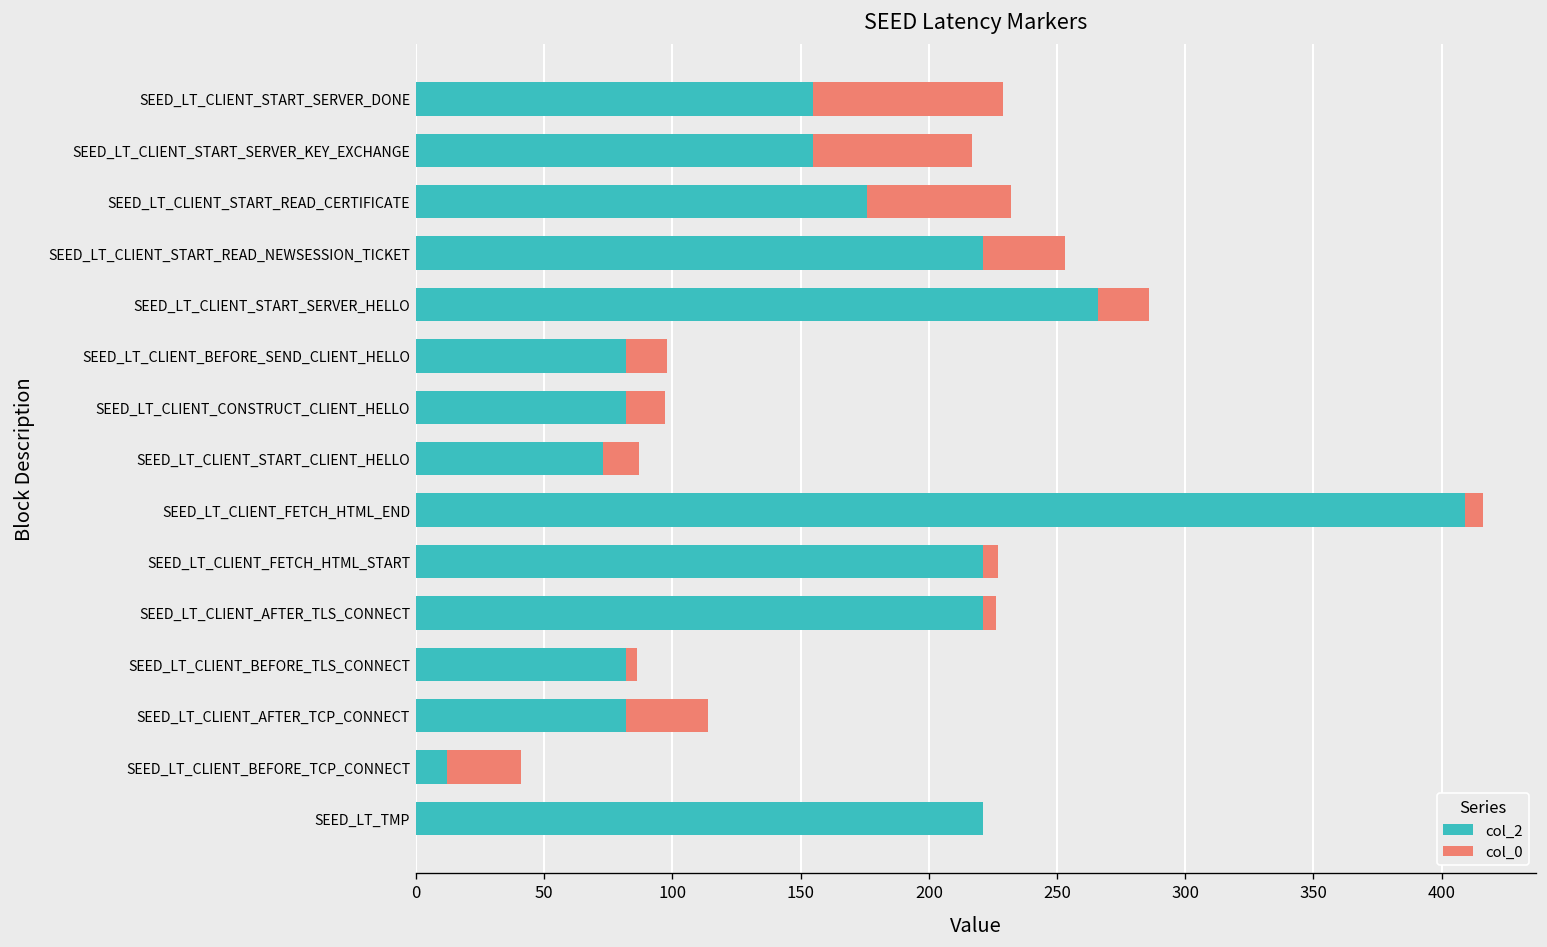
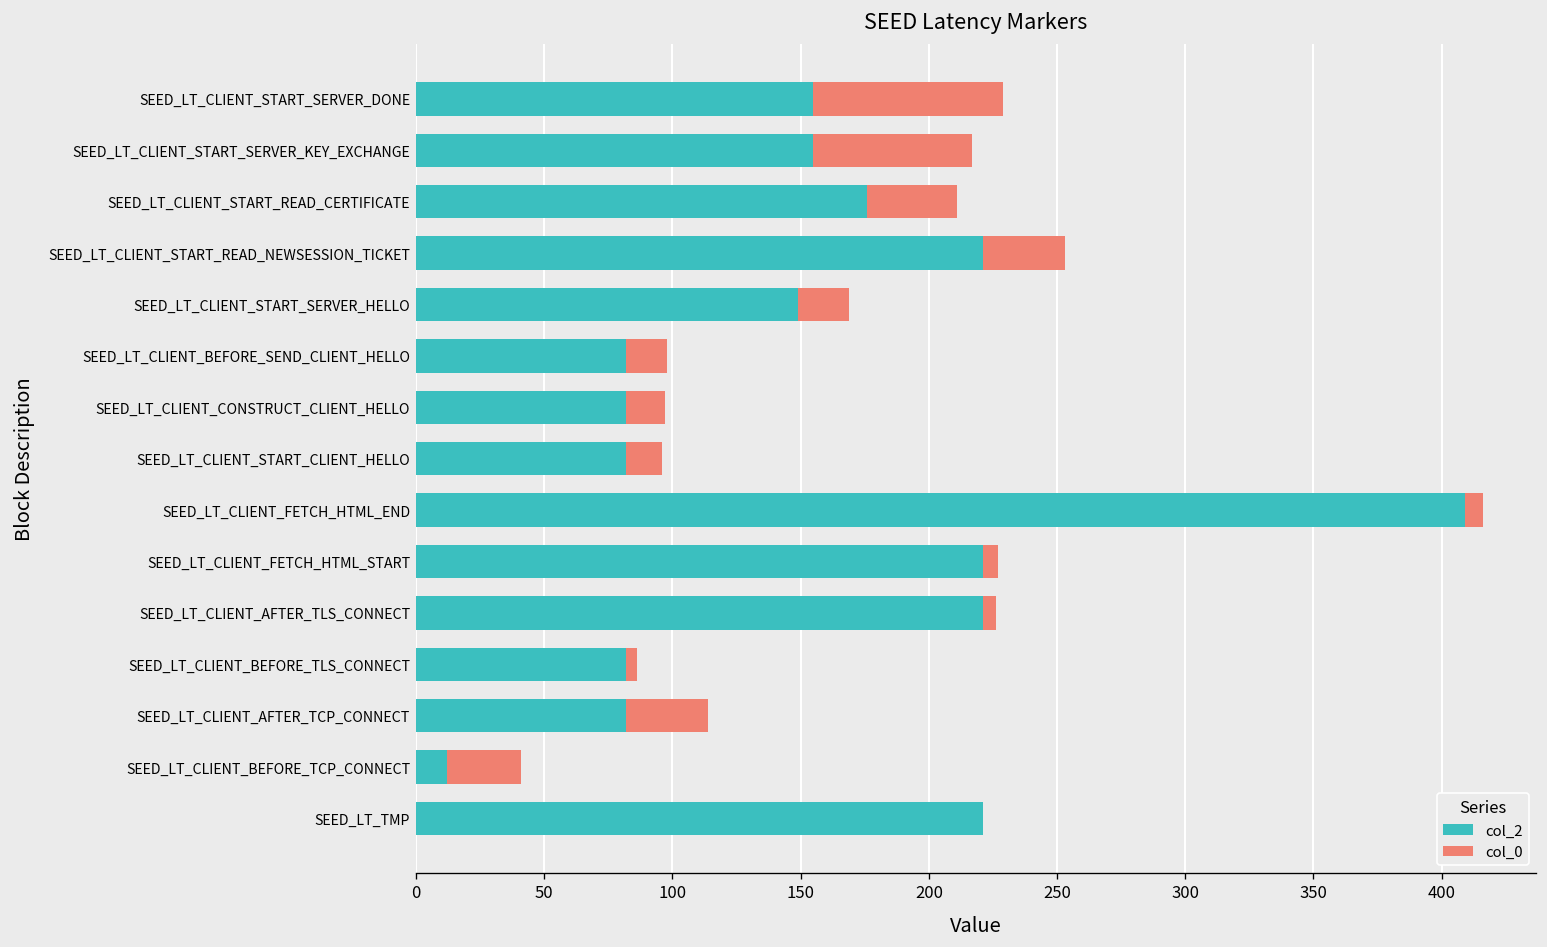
  {
    "col_2": {
      "SEED_LT_CLIENT_START_SERVER_DONE": 155,
      "SEED_LT_CLIENT_START_SERVER_KEY_EXCHANGE": 155,
      "SEED_LT_CLIENT_START_READ_CERTIFICATE": 176,
      "SEED_LT_CLIENT_START_READ_NEWSESSION_TICKET": 221,
-     "SEED_LT_CLIENT_START_SERVER_HELLO": 266,
+     "SEED_LT_CLIENT_START_SERVER_HELLO": 149,
      "SEED_LT_CLIENT_BEFORE_SEND_CLIENT_HELLO": 82,
      "SEED_LT_CLIENT_CONSTRUCT_CLIENT_HELLO": 82,
-     "SEED_LT_CLIENT_START_CLIENT_HELLO": 73,
+     "SEED_LT_CLIENT_START_CLIENT_HELLO": 82,
      "SEED_LT_CLIENT_FETCH_HTML_END": 409,
      "SEED_LT_CLIENT_FETCH_HTML_START": 221,
      "SEED_LT_CLIENT_AFTER_TLS_CONNECT": 221,
      "SEED_LT_CLIENT_BEFORE_TLS_CONNECT": 82,
      "SEED_LT_CLIENT_AFTER_TCP_CONNECT": 82,
      "SEED_LT_CLIENT_BEFORE_TCP_CONNECT": 12,
      "SEED_LT_TMP": 221
    },
    "col_0": {
      "SEED_LT_CLIENT_START_SERVER_DONE": 74,
      "SEED_LT_CLIENT_START_SERVER_KEY_EXCHANGE": 62,
-     "SEED_LT_CLIENT_START_READ_CERTIFICATE": 56,
+     "SEED_LT_CLIENT_START_READ_CERTIFICATE": 35,
      "SEED_LT_CLIENT_START_READ_NEWSESSION_TICKET": 32,
      "SEED_LT_CLIENT_START_SERVER_HELLO": 20,
      "SEED_LT_CLIENT_BEFORE_SEND_CLIENT_HELLO": 16,
      "SEED_LT_CLIENT_CONSTRUCT_CLIENT_HELLO": 15,
      "SEED_LT_CLIENT_START_CLIENT_HELLO": 14,
      "SEED_LT_CLIENT_FETCH_HTML_END": 7,
      "SEED_LT_CLIENT_FETCH_HTML_START": 6,
      "SEED_LT_CLIENT_AFTER_TLS_CONNECT": 5,
      "SEED_LT_CLIENT_BEFORE_TLS_CONNECT": 4,
      "SEED_LT_CLIENT_AFTER_TCP_CONNECT": 32,
      "SEED_LT_CLIENT_BEFORE_TCP_CONNECT": 29,
      "SEED_LT_TMP": 0
    }
  }
